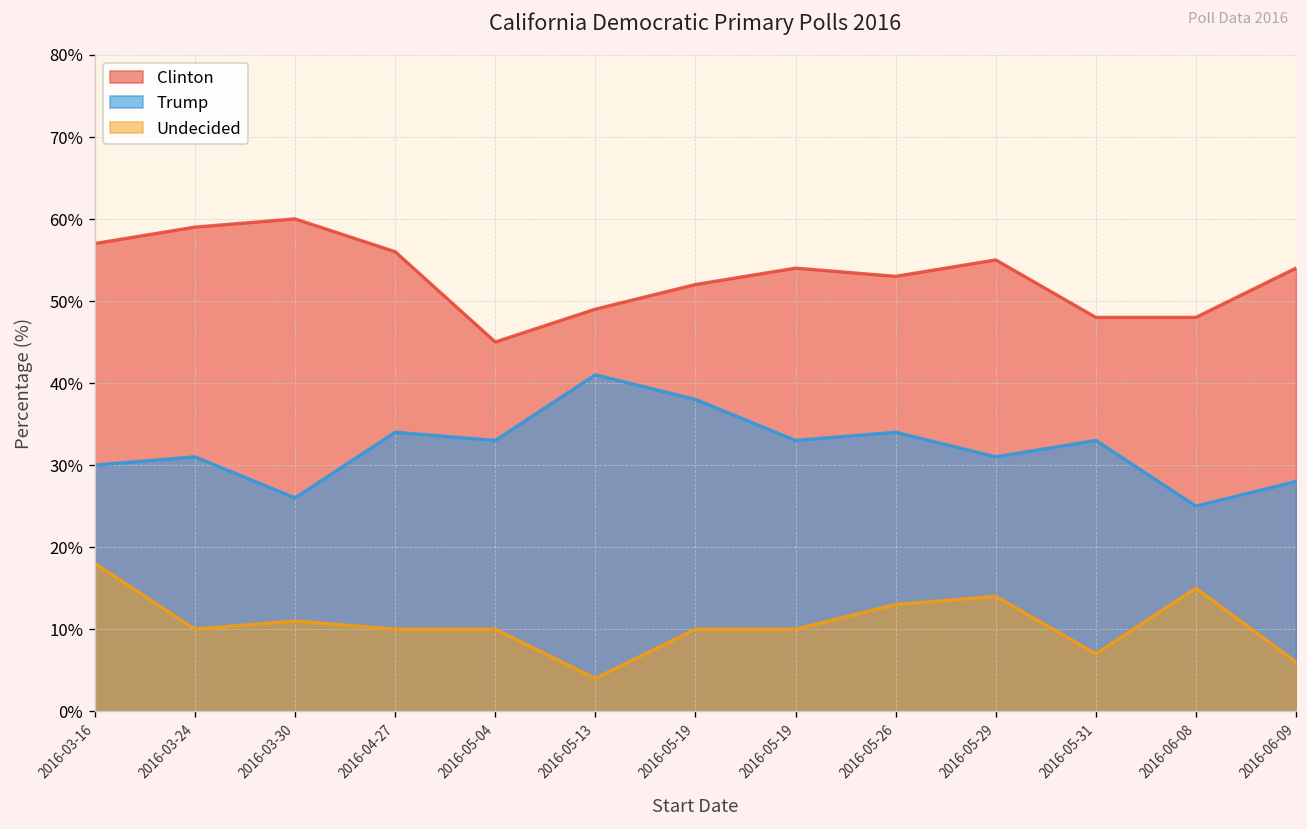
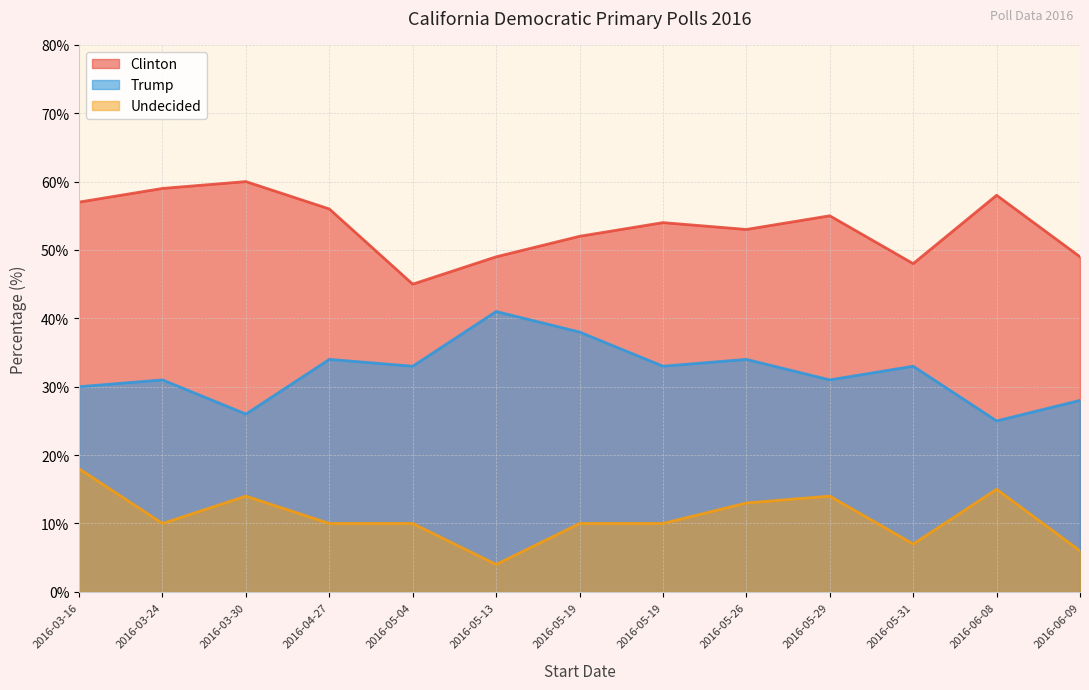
  {
    "Clinton": {
      "2016-03-16": "57%",
      "2016-03-24": "59%",
      "2016-03-30": "60%",
      "2016-04-27": "56%",
      "2016-05-04": "45%",
      "2016-05-13": "49%",
      "2016-05-26": "53%",
      "2016-05-29": "55%",
      "2016-05-31": "48%",
-     "2016-06-08": "48%",
-     "2016-06-09": "54%"
+     "2016-06-08": "58%",
+     "2016-06-09": "49%"
    },
    "Trump": {
      "2016-03-16": "30%",
      "2016-03-24": "31%",
      "2016-03-30": "26%",
      "2016-04-27": "34%",
      "2016-05-04": "33%",
      "2016-05-13": "41%",
      "2016-05-26": "34%",
      "2016-05-29": "31%",
      "2016-05-31": "33%",
      "2016-06-08": "25%",
      "2016-06-09": "28%"
    },
    "Undecided": {
      "2016-03-16": "18%",
      "2016-03-24": "10%",
-     "2016-03-30": "11%",
+     "2016-03-30": "14%",
      "2016-04-27": "10%",
      "2016-05-04": "10%",
      "2016-05-13": "4%",
      "2016-05-26": "13%",
      "2016-05-29": "14%",
      "2016-05-31": "7%",
      "2016-06-08": "15%",
      "2016-06-09": "6%"
    }
  }
